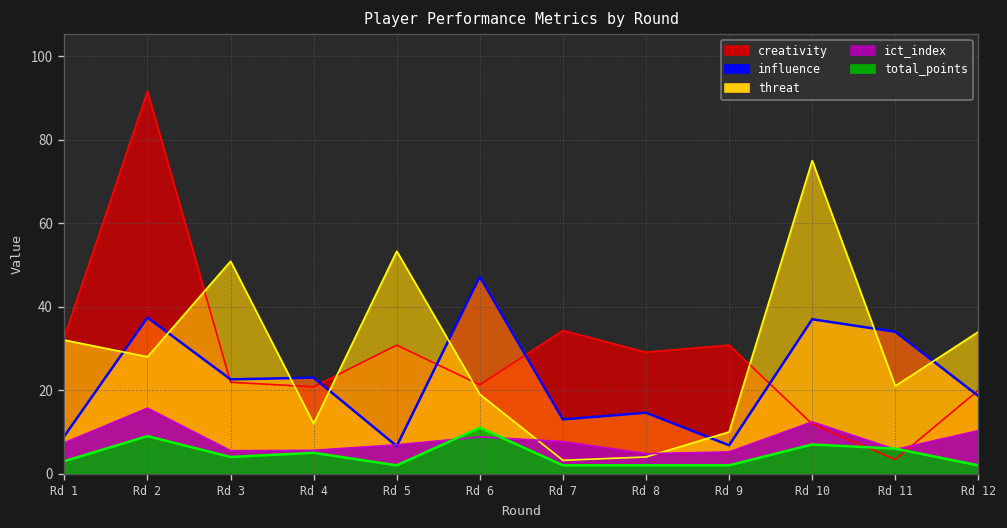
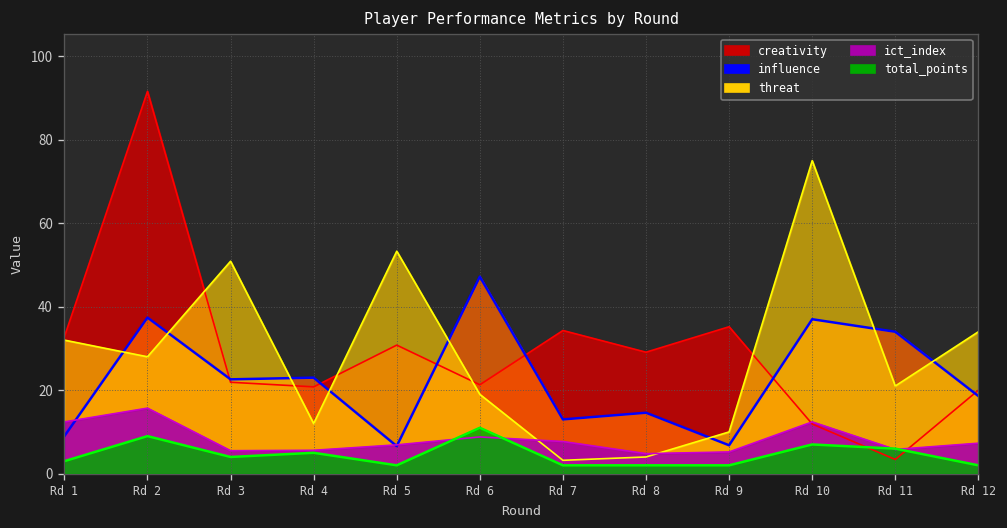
  {
    "creativity": {
      "Rd 1": 33,
      "Rd 2": 92,
      "Rd 4": 21,
      "Rd 5": 31,
      "Rd 6": 21,
      "Rd 7": 34,
      "Rd 8": 29,
-     "Rd 9": 31,
+     "Rd 9": 35,
      "Rd 11": 3,
      "Rd 12": 20
    },
    "threat": {
      "Rd 1": 32,
      "Rd 2": 28,
      "Rd 3": 51,
      "Rd 4": 12,
      "Rd 5": 53,
      "Rd 6": 19,
      "Rd 7": 3,
      "Rd 8": 4,
      "Rd 9": 10,
      "Rd 10": 75,
      "Rd 11": 21,
      "Rd 12": 34
    },
    "ict_index": {
-     "Rd 1": 7,
+     "Rd 1": 12,
      "Rd 2": 16,
      "Rd 3": 6,
      "Rd 6": 9,
      "Rd 7": 8,
      "Rd 8": 5,
      "Rd 9": 5,
-     "Rd 12": 10
+     "Rd 12": 7
    },
    "total_points": {
      "Rd 1": 3,
      "Rd 2": 9,
      "Rd 3": 4,
      "Rd 5": 2,
      "Rd 6": 11,
      "Rd 7": 2,
      "Rd 8": 2,
      "Rd 9": 2,
      "Rd 10": 7,
      "Rd 12": 2
    }
  }
